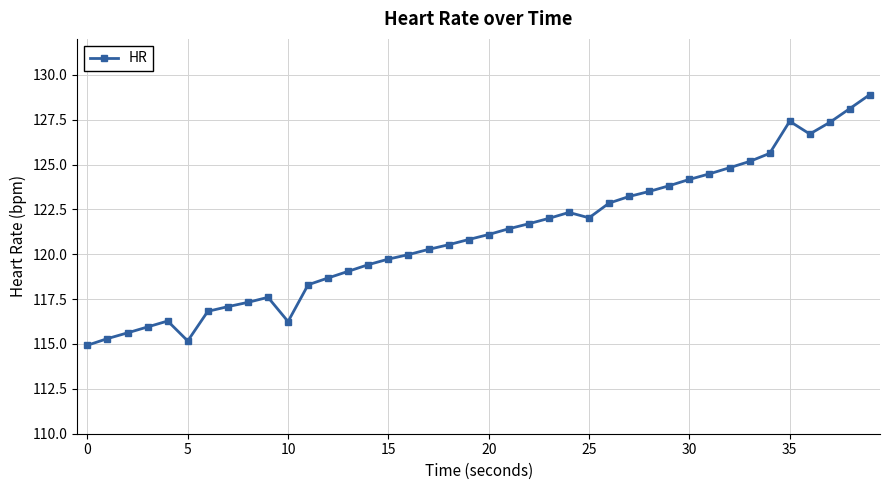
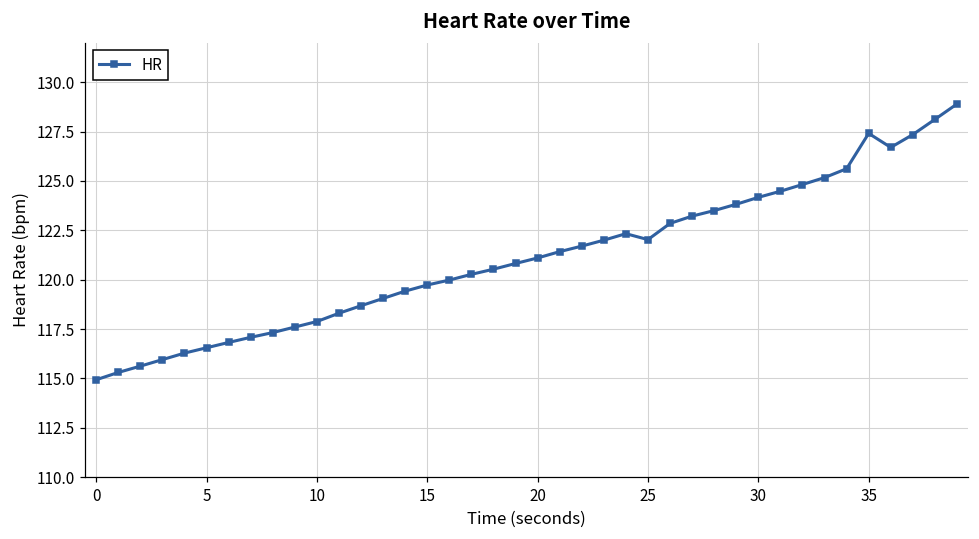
  {
    "0": 114.9,
-   "5": 115.2,
-   "10": 116.3,
+   "5": 116.6,
+   "10": 117.9,
    "15": 119.7,
    "20": 121.1,
    "25": 122.0,
    "30": 124.2,
    "35": 127.4
  }
